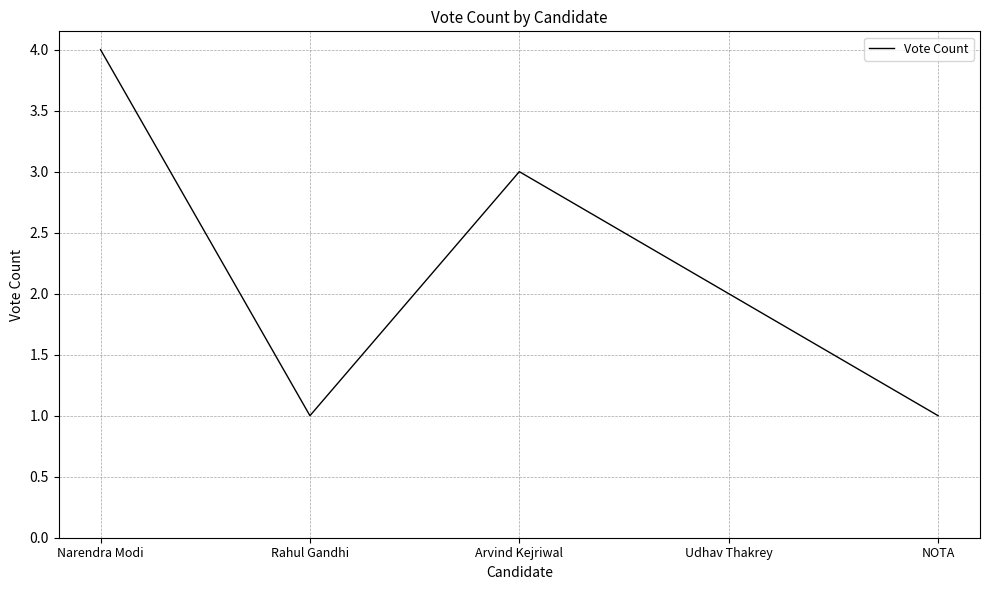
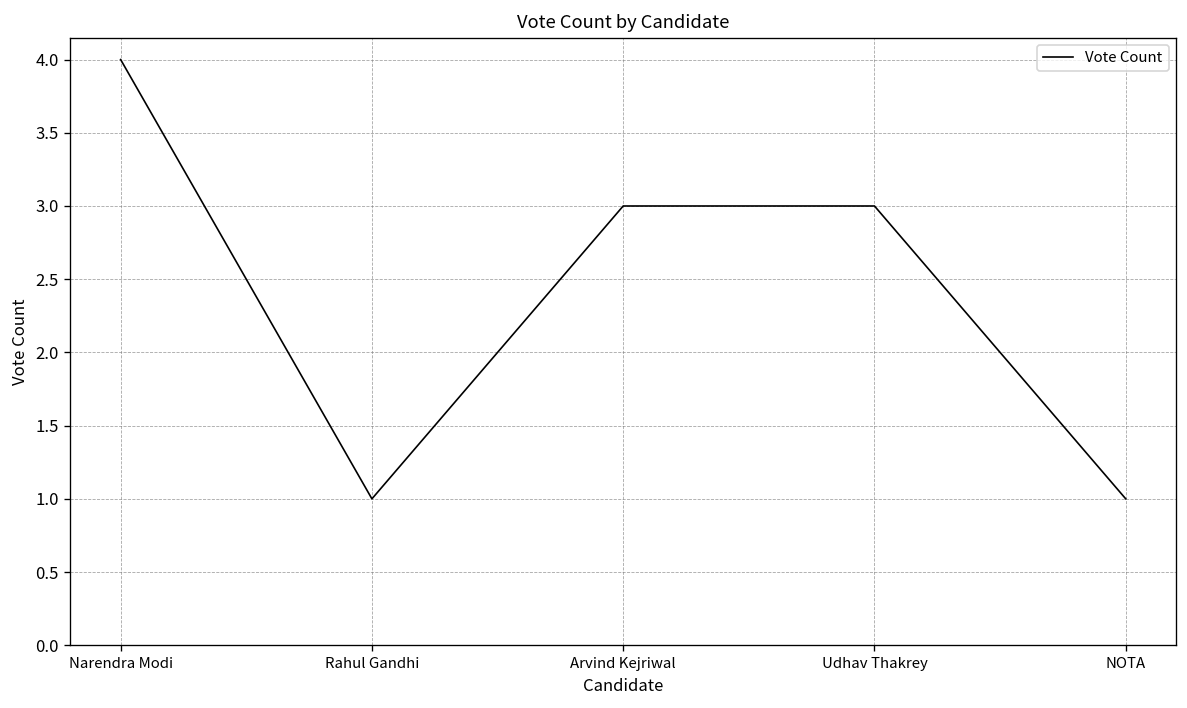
  {
    "Narendra Modi": 4,
    "Rahul Gandhi": 1,
    "Arvind Kejriwal": 3,
-   "Udhav Thakrey": 2,
+   "Udhav Thakrey": 3,
    "NOTA": 1
  }
